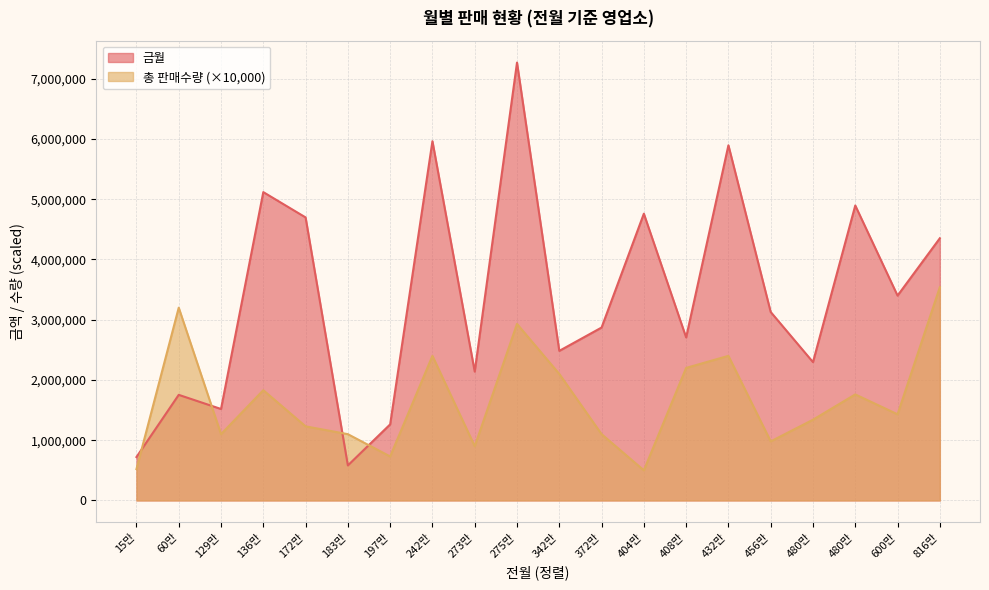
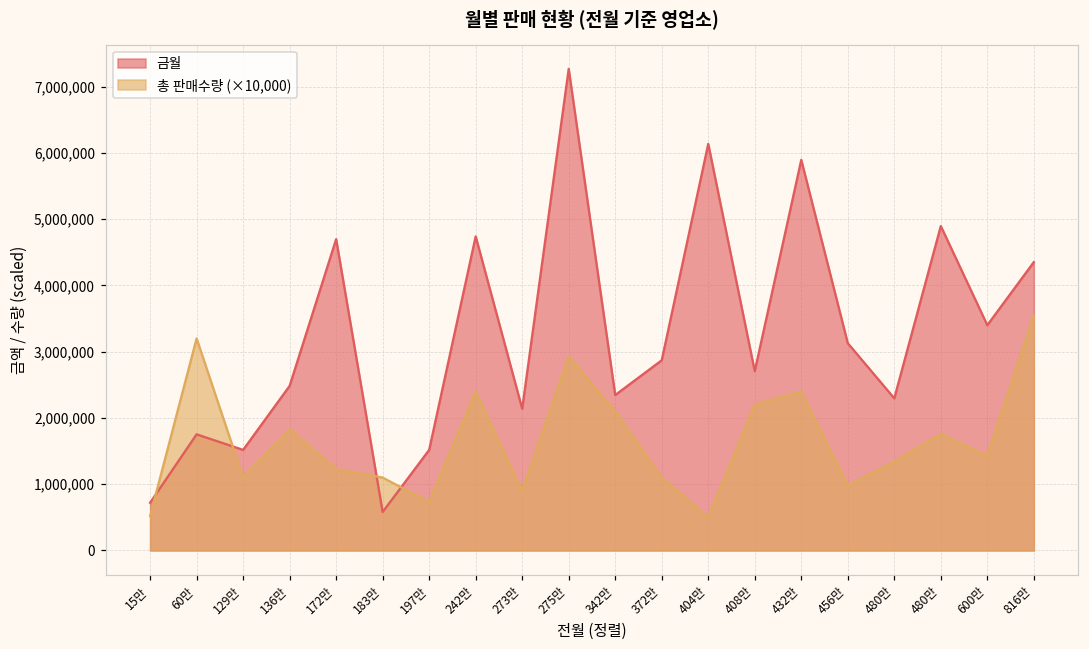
  {
    "금월": {
      "15만": "700,000",
      "60만": "1,800,000",
      "129만": "1,500,000",
-     "136만": "5,100,000",
+     "136만": "2,500,000",
      "172만": "4,700,000",
      "183만": "600,000",
-     "197만": "1,300,000",
-     "242만": "6,000,000",
+     "197만": "1,500,000",
+     "242만": "4,700,000",
      "273만": "2,100,000",
      "275만": "7,300,000",
-     "342만": "2,500,000",
+     "342만": "2,300,000",
      "372만": "2,900,000",
-     "404만": "4,800,000",
+     "404만": "6,100,000",
      "408만": "2,700,000",
      "432만": "5,900,000",
      "456만": "3,100,000",
      "600만": "3,400,000",
      "816만": "4,400,000"
    },
    "총 판매수량 (×10,000)": {
      "15만": "500,000",
      "60만": "3,200,000",
      "129만": "1,100,000",
      "136만": "1,800,000",
      "172만": "1,200,000",
      "183만": "1,100,000",
      "197만": "700,000",
      "242만": "2,400,000",
      "273만": "900,000",
      "275만": "2,900,000",
      "342만": "2,100,000",
      "372만": "1,100,000",
      "404만": "500,000",
      "408만": "2,200,000",
      "432만": "2,400,000",
      "456만": "1,000,000",
      "600만": "1,400,000",
      "816만": "3,500,000"
    }
  }
